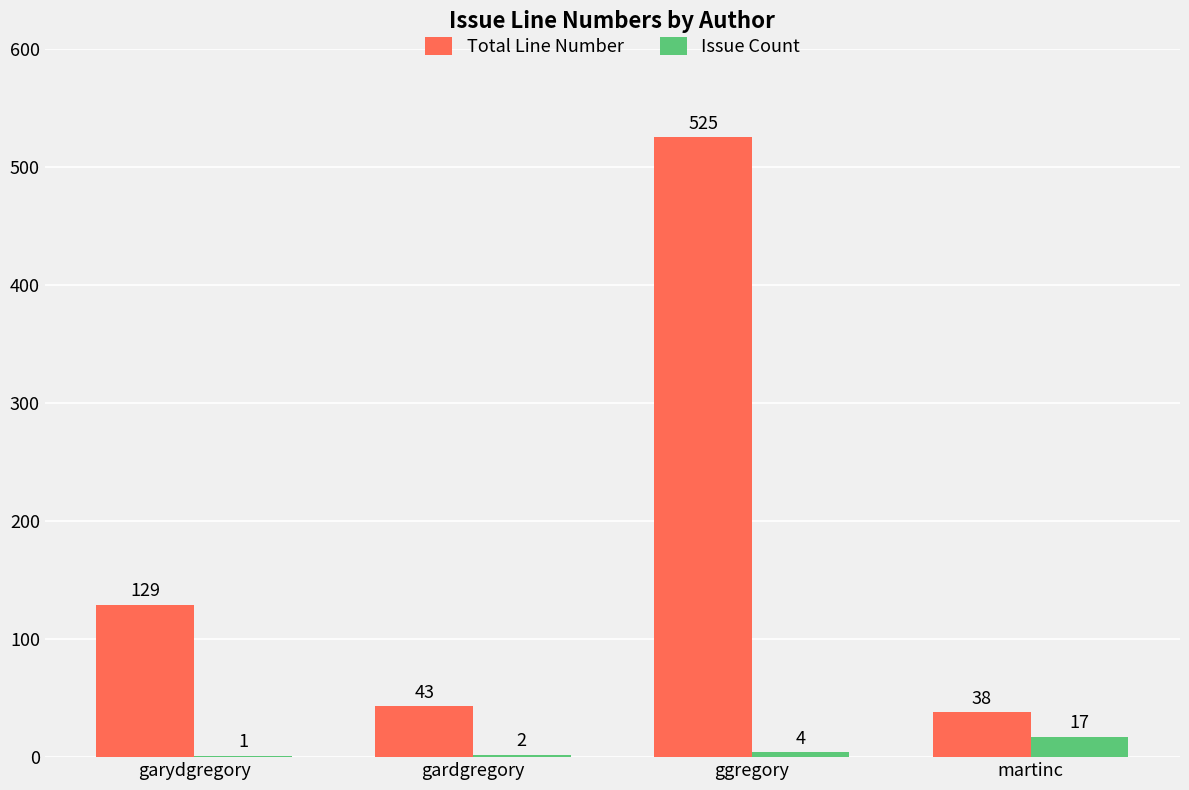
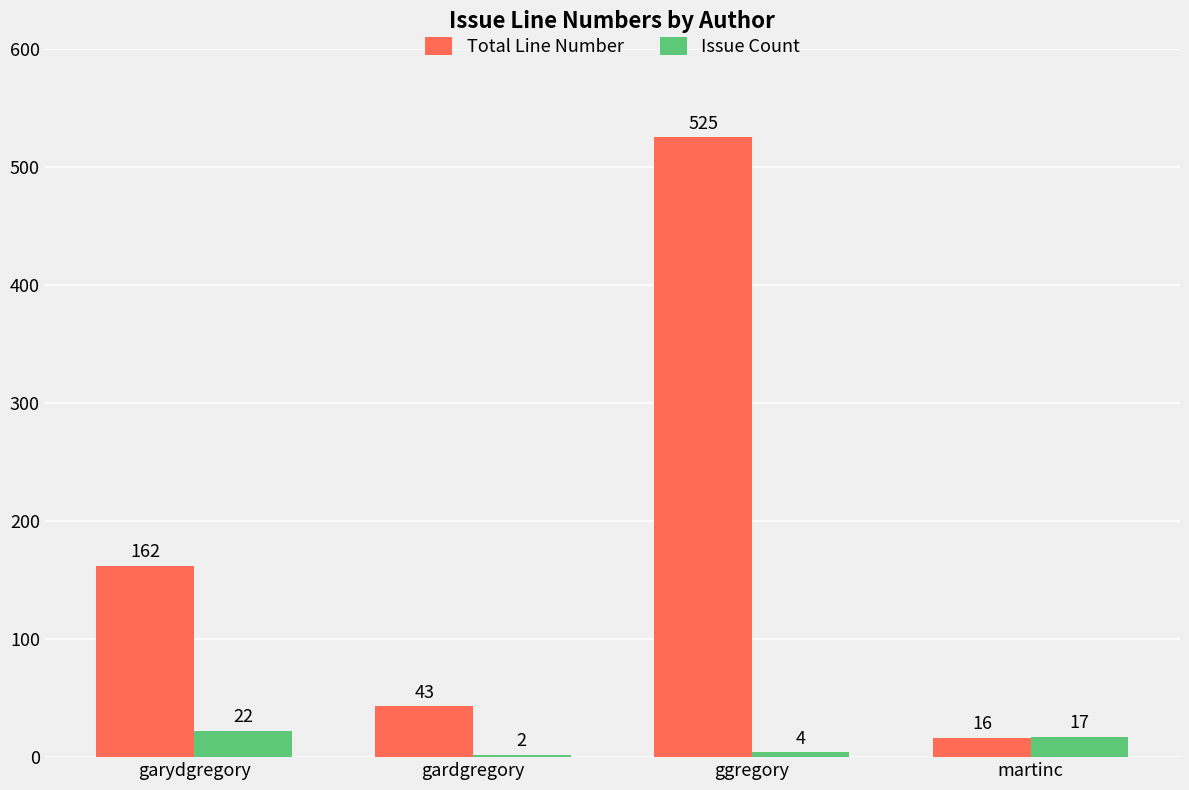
  {
    "Total Line Number": {
-     "garydgregory": 129,
+     "garydgregory": 162,
      "gardgregory": 43,
      "ggregory": 525,
-     "martinc": 38
+     "martinc": 16
    },
    "Issue Count": {
-     "garydgregory": 1,
+     "garydgregory": 22,
      "gardgregory": 2,
      "ggregory": 4,
      "martinc": 17
    }
  }
